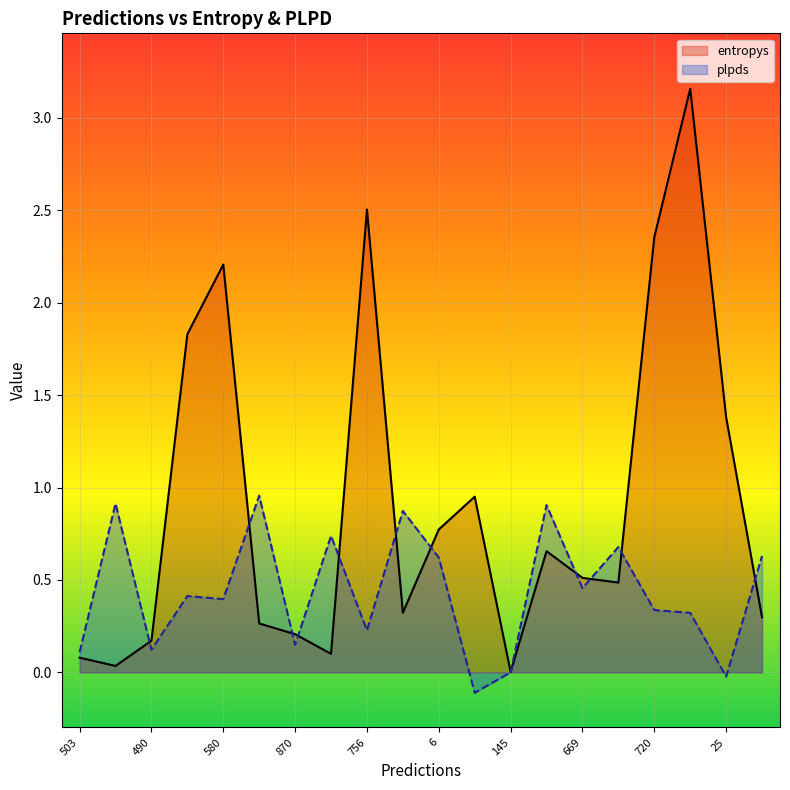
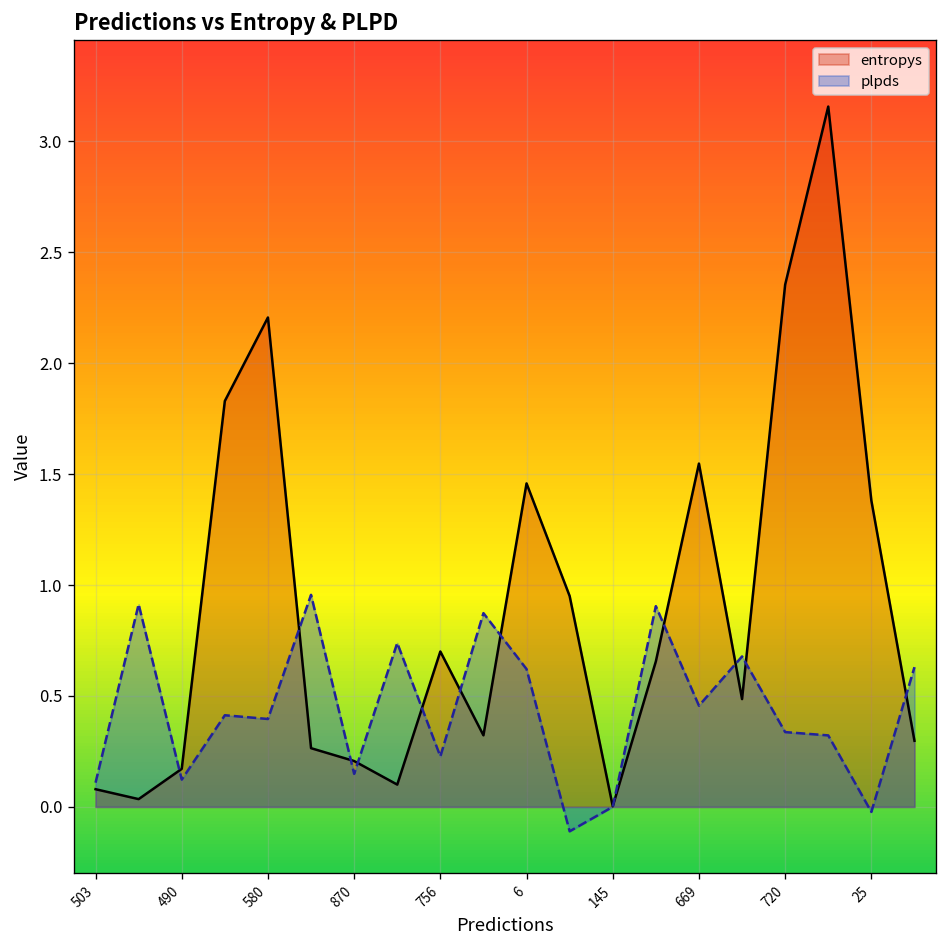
  {
    "entropys": {
      "503": 0.08,
      "490": 0.17,
      "580": 2.21,
      "870": 0.21,
-     "756": 2.50,
-     "6": 0.77,
-     "669": 0.51,
+     "756": 0.70,
+     "6": 1.46,
+     "669": 1.55,
      "720": 2.35,
      "25": 1.38
    }
  }
